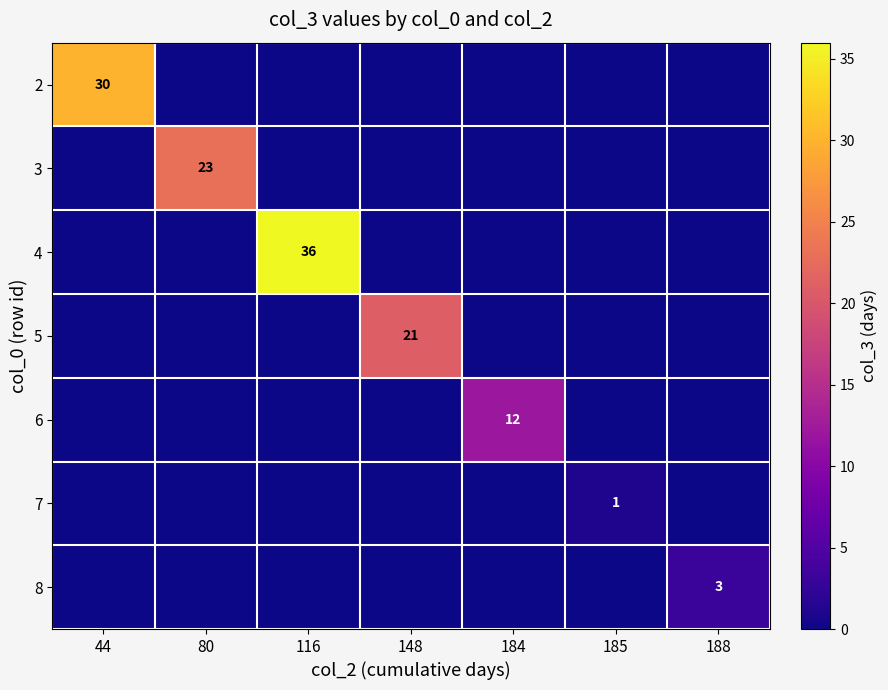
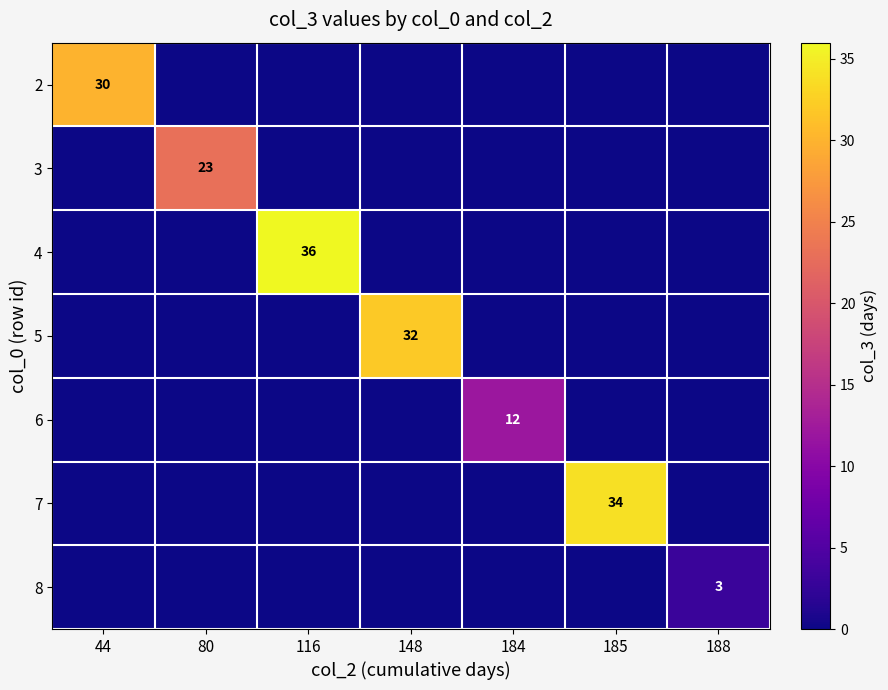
  {
    "2": {
      "44": 30
    },
    "3": {
      "80": 23
    },
    "4": {
      "116": 36
    },
    "5": {
-     "148": 21
+     "148": 32
    },
    "6": {
      "184": 12
    },
    "7": {
-     "185": 1
+     "185": 34
    },
    "8": {
      "188": 3
    }
  }
